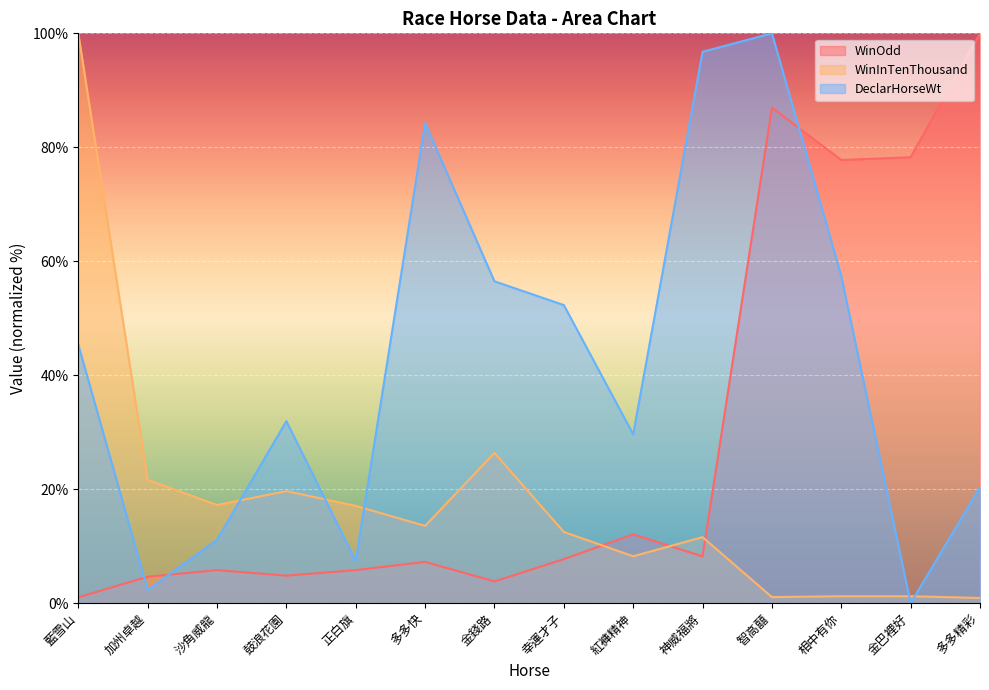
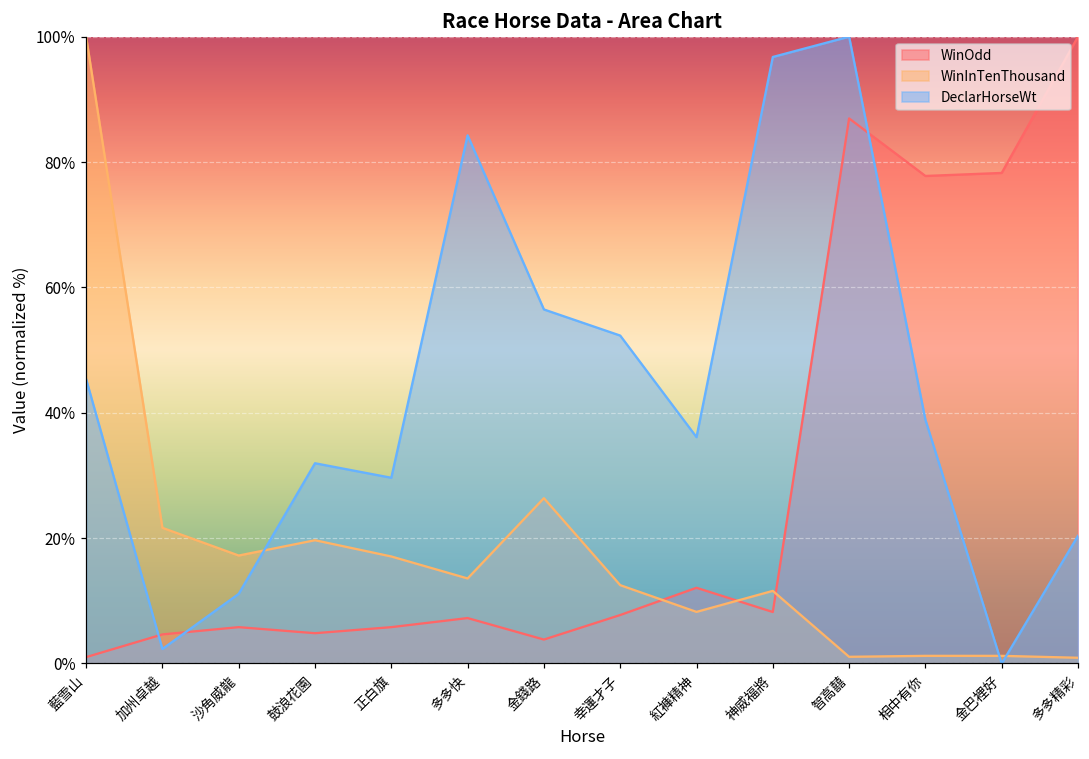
  {
    "DeclarHorseWt": {
      "藍雪山": "45%",
      "加州卓越": "2%",
      "沙角威龍": "11%",
      "鼓浪花園": "32%",
-     "正白旗": "7%",
+     "正白旗": "30%",
      "多多快": "84%",
      "金錢路": "56%",
      "幸運才子": "52%",
-     "紅褲精神": "30%",
+     "紅褲精神": "36%",
      "神威福將": "97%",
      "智高囍": "100%",
-     "相中有你": "57%",
+     "相中有你": "39%",
      "金巴裡好": "0%",
      "多多精彩": "20%"
    }
  }
